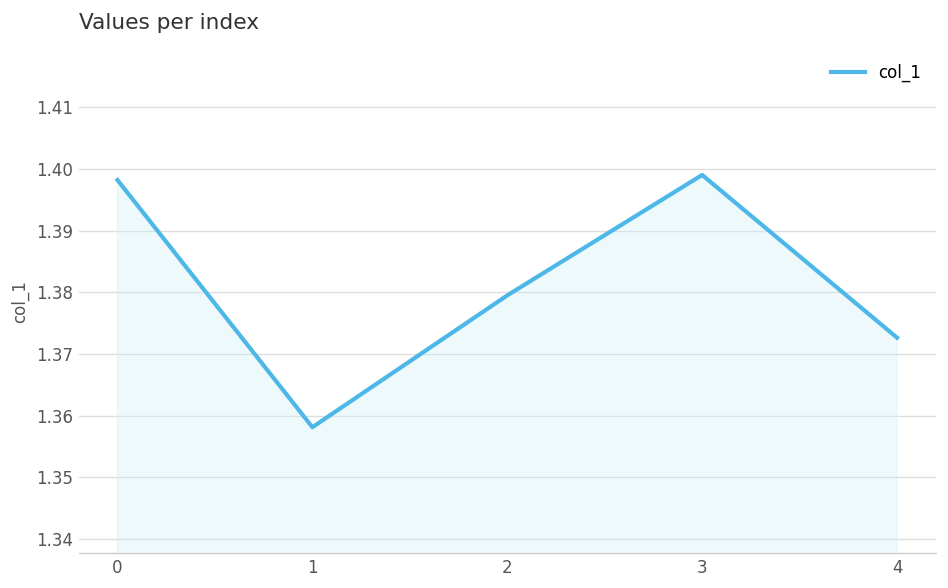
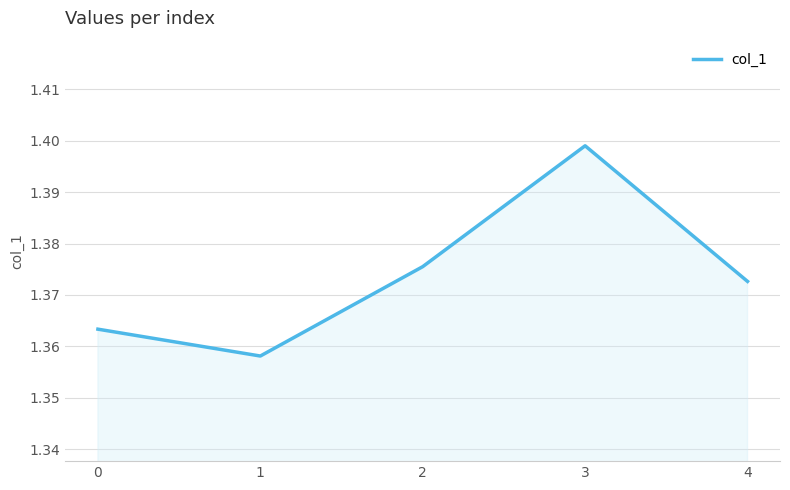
  {
-   "0": 1.398,
+   "0": 1.363,
    "1": 1.358,
-   "2": 1.379,
+   "2": 1.375,
    "3": 1.399,
    "4": 1.373
  }
